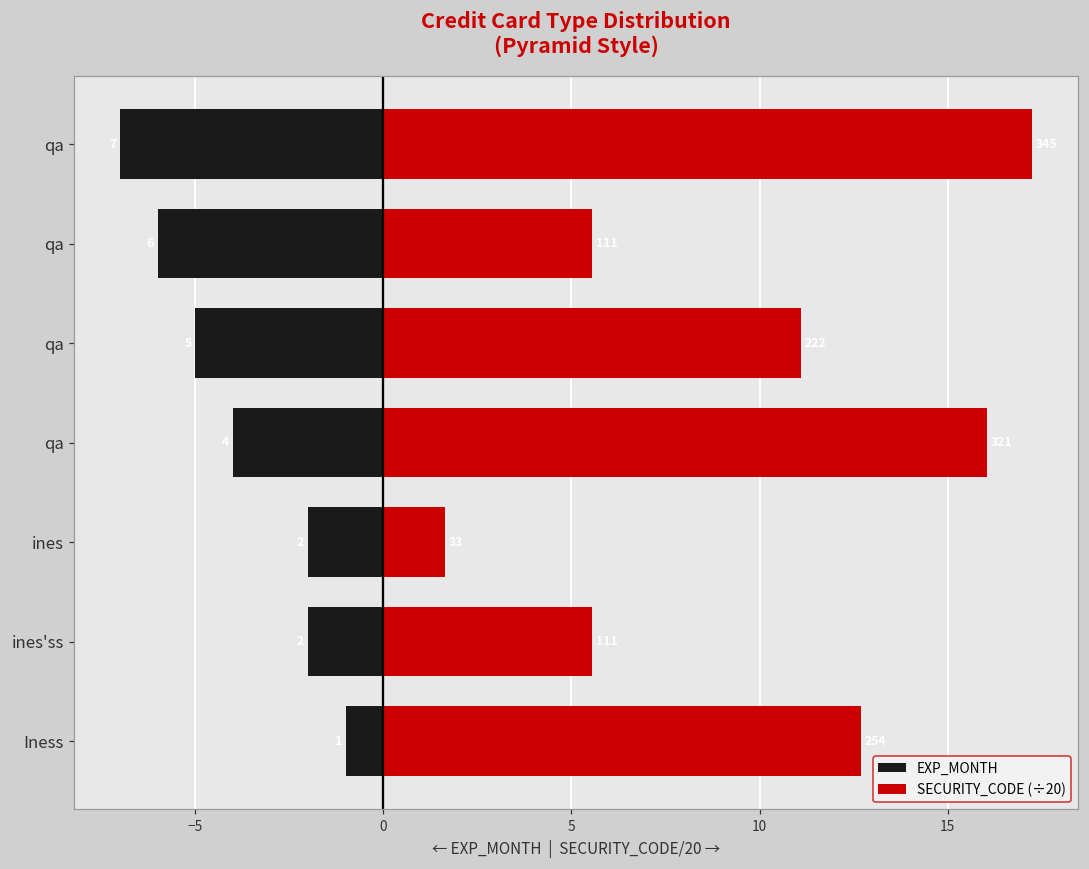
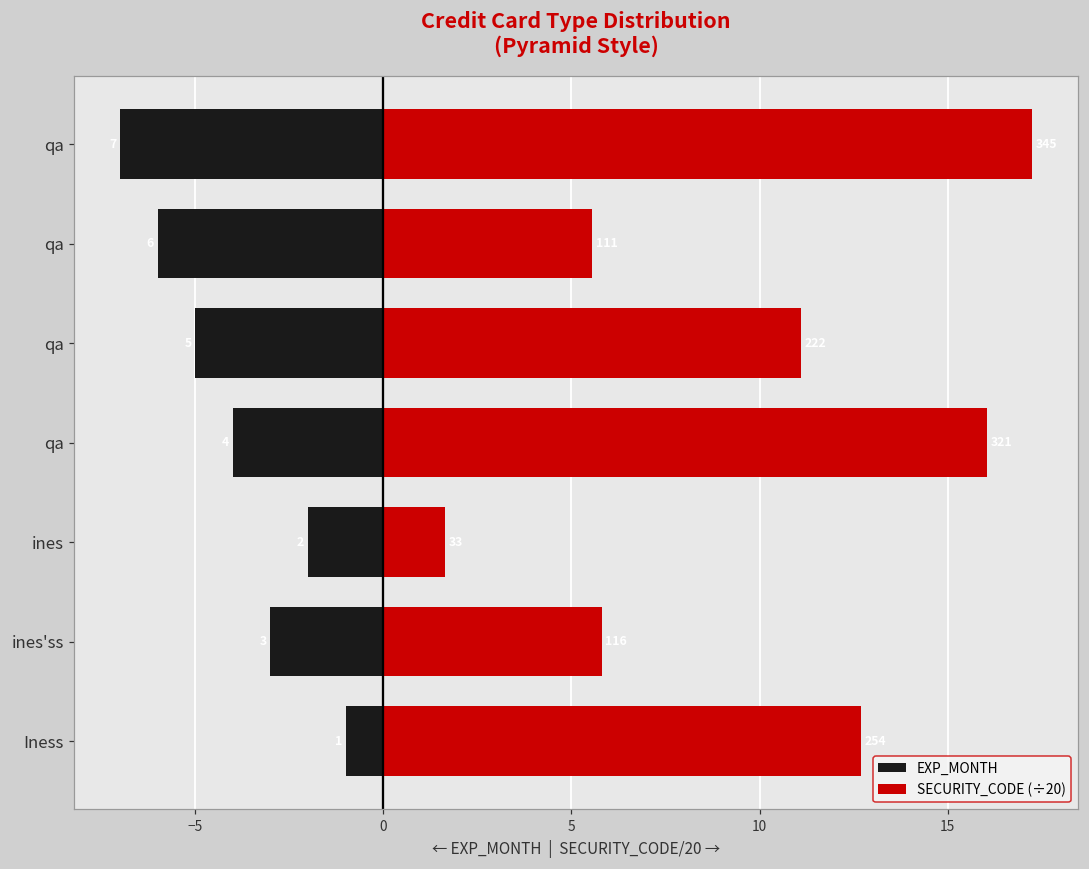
  {
    "EXP_MONTH": {
      "ines": -2.0,
-     "ines'ss": -2.0,
+     "ines'ss": -3.0,
      "Iness": -1.0
    },
    "SECURITY_CODE (÷20)": {
      "ines": 1.7,
-     "ines'ss": 5.6,
+     "ines'ss": 5.8,
      "Iness": 12.7
    }
  }
